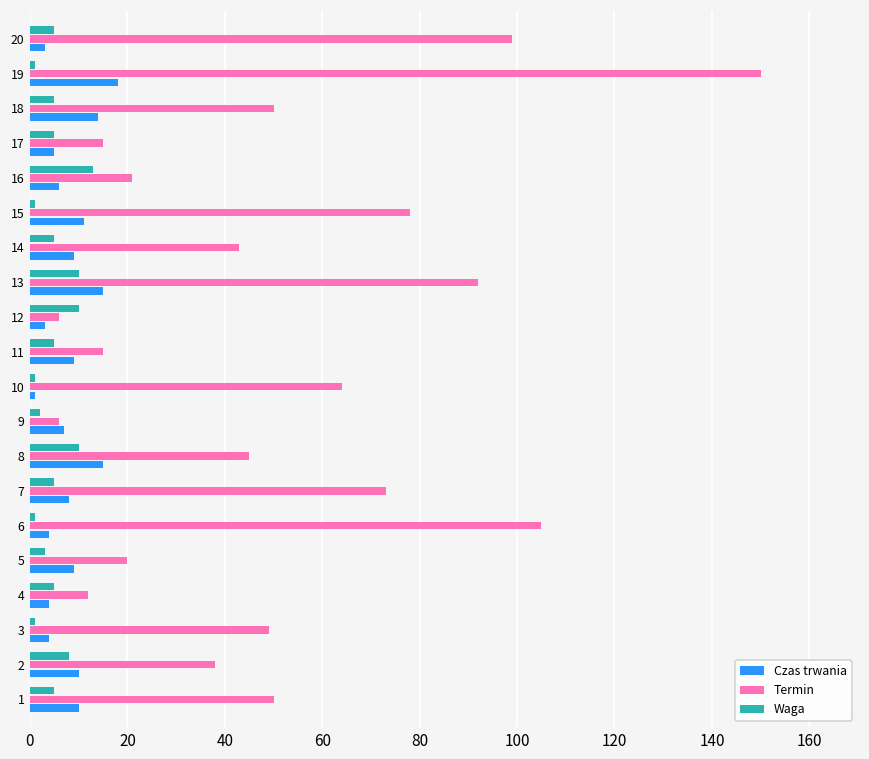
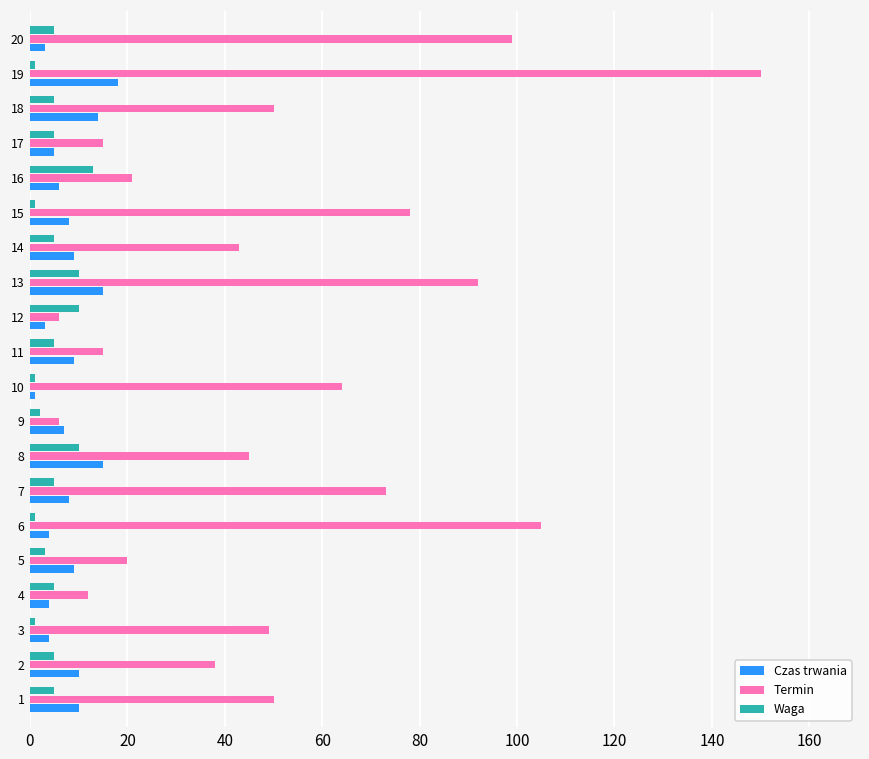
  {
    "Czas trwania": {
      "20": 3,
      "19": 18,
      "18": 14,
      "17": 5,
      "16": 6,
-     "15": 11,
+     "15": 8,
      "14": 9,
      "13": 15,
      "12": 3,
      "11": 9,
      "10": 1,
      "9": 7,
      "8": 15,
      "7": 8,
      "6": 4,
      "5": 9,
      "4": 4,
      "3": 4,
      "2": 10,
      "1": 10
    },
    "Termin": {
      "20": 99,
      "19": 150,
      "18": 50,
      "17": 15,
      "16": 21,
      "15": 78,
      "14": 43,
      "13": 92,
      "12": 6,
      "11": 15,
      "10": 64,
      "9": 6,
      "8": 45,
      "7": 73,
      "6": 105,
      "5": 20,
      "4": 12,
      "3": 49,
      "2": 38,
      "1": 50
    },
    "Waga": {
      "20": 5,
      "19": 1,
      "18": 5,
      "17": 5,
      "16": 13,
      "15": 1,
      "14": 5,
      "13": 10,
      "12": 10,
      "11": 5,
      "10": 1,
      "9": 2,
      "8": 10,
      "7": 5,
      "6": 1,
      "5": 3,
      "4": 5,
      "3": 1,
-     "2": 8,
+     "2": 5,
      "1": 5
    }
  }
